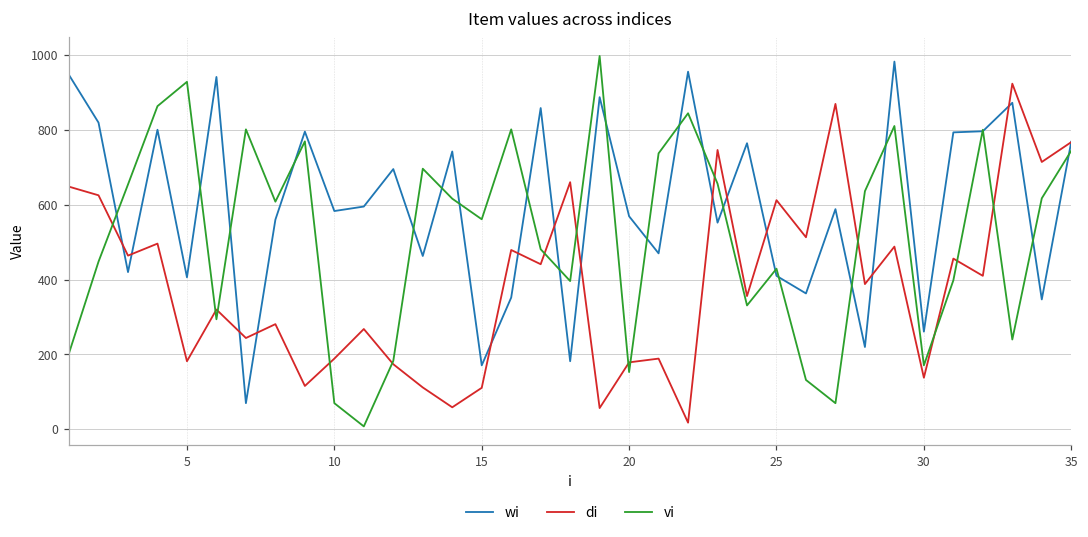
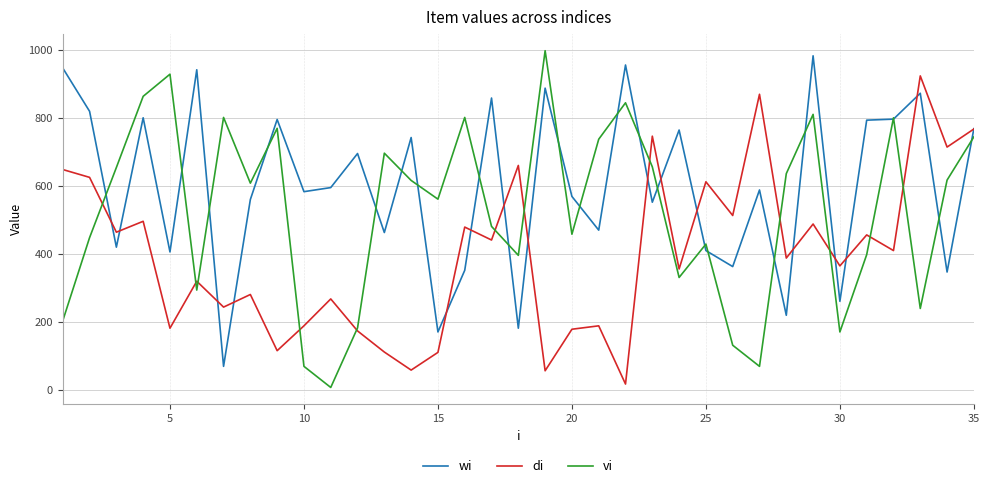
  {
    "wi": {
      "5": 410,
      "10": 580,
      "15": 170,
      "20": 570,
      "25": 410,
      "30": 260
    },
    "di": {
      "5": 180,
      "10": 190,
      "15": 110,
      "20": 180,
      "25": 610,
-     "30": 140
+     "30": 370
    },
    "vi": {
      "5": 930,
      "10": 70,
      "15": 560,
-     "20": 150,
+     "20": 460,
      "25": 430,
      "30": 170,
      "35": 740
    }
  }
